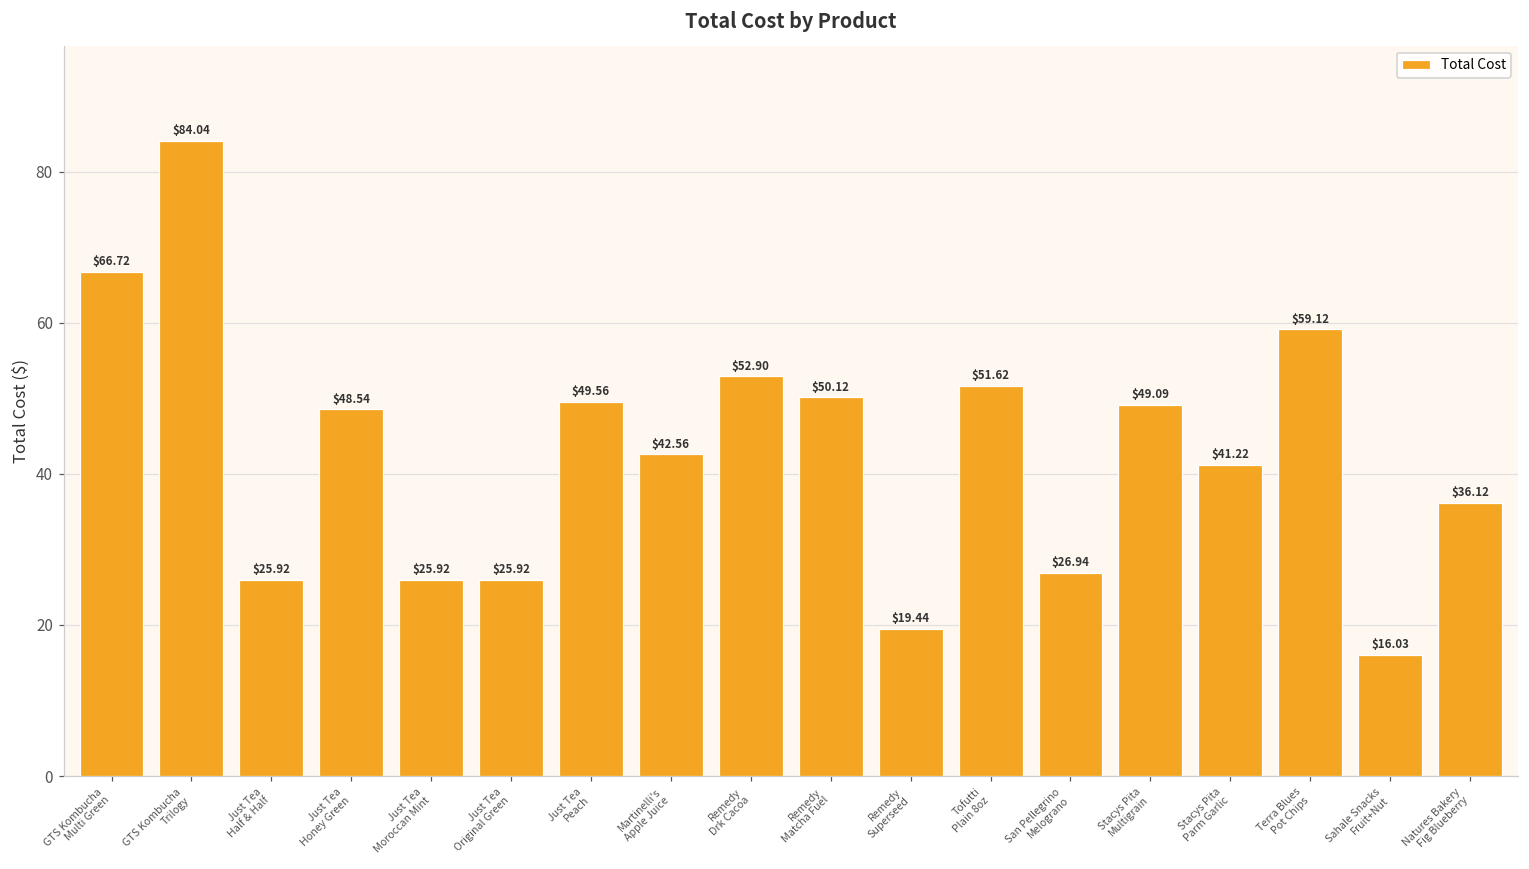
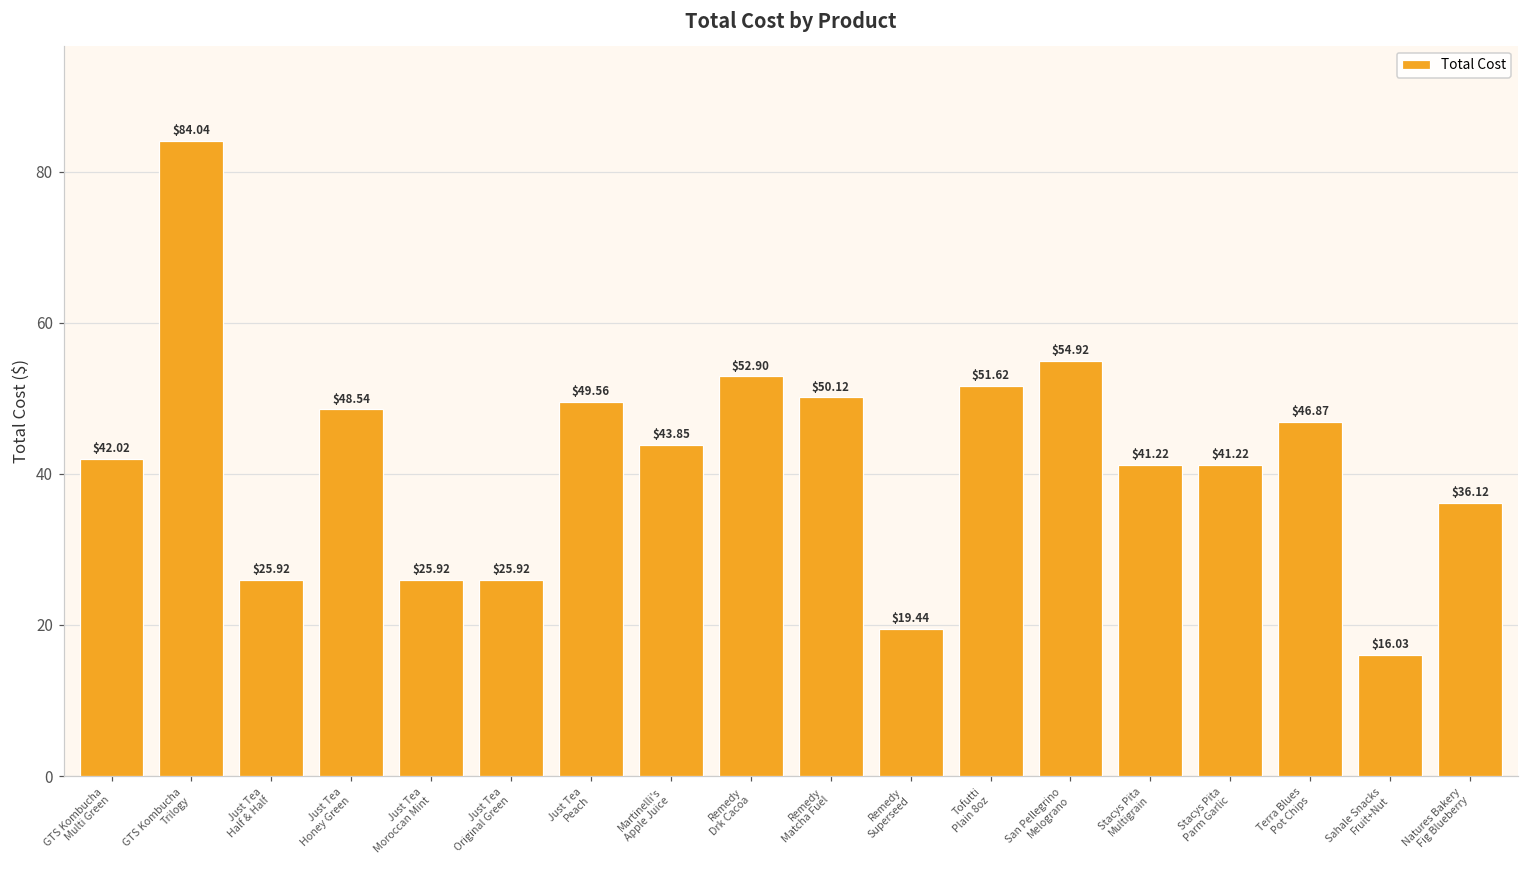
  {
-   "GTS Kombucha Multi Green": "$66.72",
+   "GTS Kombucha Multi Green": "$42.02",
    "GTS Kombucha Trilogy": "$84.04",
    "Just Tea Half & Half": "$25.92",
    "Just Tea Honey Green": "$48.54",
    "Just Tea Moroccan Mint": "$25.92",
    "Just Tea Original Green": "$25.92",
    "Just Tea Peach": "$49.56",
-   "Martinelli's Apple Juice": "$42.56",
+   "Martinelli's Apple Juice": "$43.85",
    "Remedy Drk Cacoa": "$52.90",
    "Remedy Matcha Fuel": "$50.12",
    "Remedy Superseed": "$19.44",
    "Tofutti Plain 8oz": "$51.62",
-   "San Pellegrino Melograno": "$26.94",
-   "Stacys Pita Multigrain": "$49.09",
+   "San Pellegrino Melograno": "$54.92",
+   "Stacys Pita Multigrain": "$41.22",
    "Stacys Pita Parm Garlic": "$41.22",
-   "Terra Blues Pot Chips": "$59.12",
+   "Terra Blues Pot Chips": "$46.87",
    "Sahale Snacks Fruit+Nut": "$16.03",
    "Natures Bakery Fig Blueberry": "$36.12"
  }
